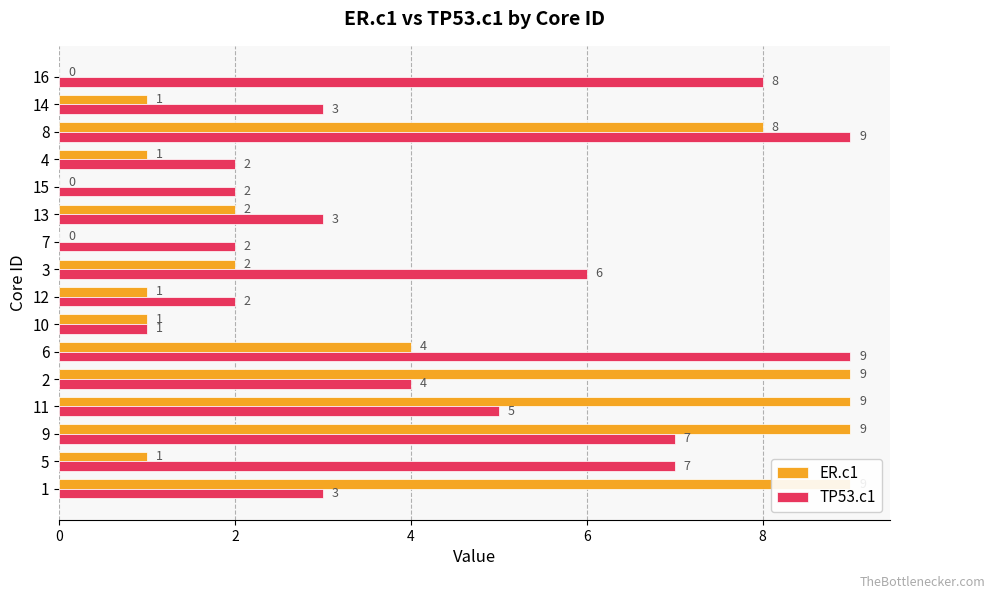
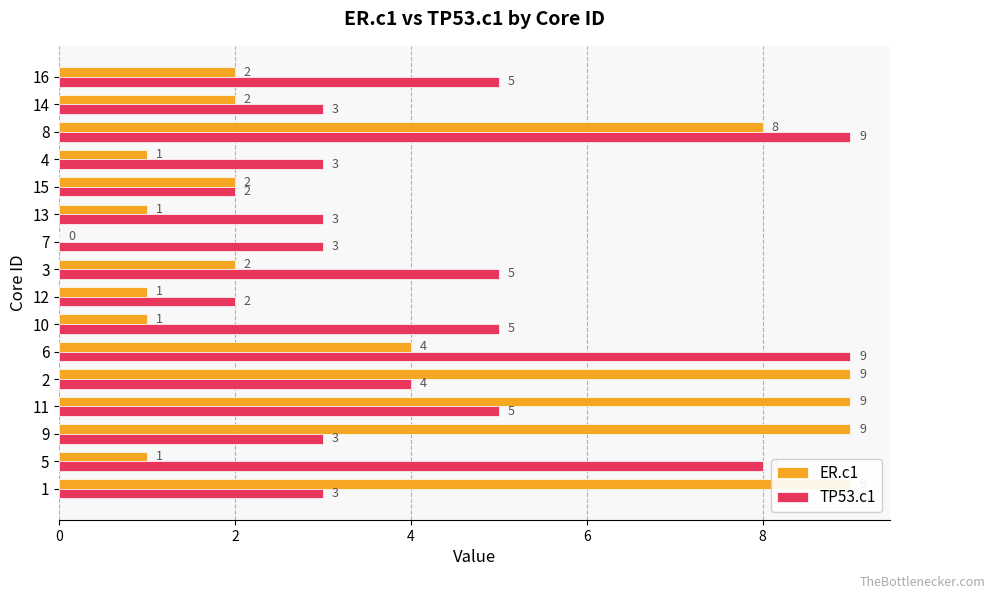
  {
    "ER.c1": {
-     "16": 0,
-     "14": 1,
+     "16": 2,
+     "14": 2,
      "8": 8,
      "4": 1,
-     "15": 0,
-     "13": 2,
+     "15": 2,
+     "13": 1,
      "7": 0,
      "3": 2,
      "12": 1,
      "6": 4,
      "2": 9,
      "11": 9,
      "9": 9,
      "5": 1
    },
    "TP53.c1": {
-     "16": 8,
+     "16": 5,
      "14": 3,
      "8": 9,
-     "4": 2,
+     "4": 3,
      "15": 2,
      "13": 3,
-     "7": 2,
-     "3": 6,
+     "7": 3,
+     "3": 5,
      "12": 2,
-     "10": 1,
+     "10": 5,
      "6": 9,
      "2": 4,
      "11": 5,
-     "9": 7,
-     "5": 7,
+     "9": 3,
+     "5": 8,
      "1": 3
    }
  }
